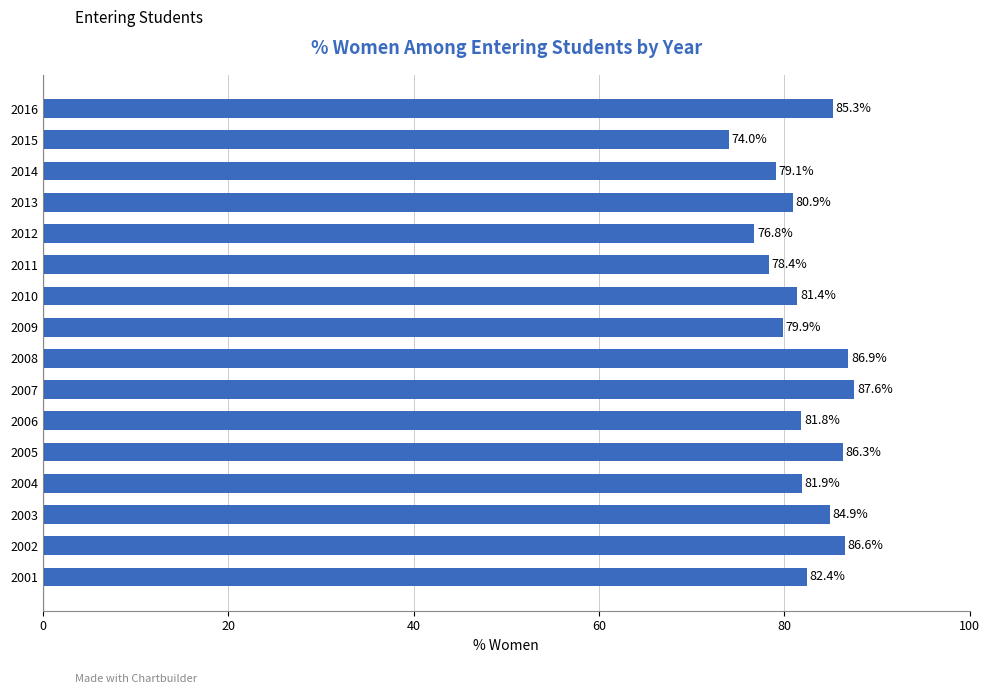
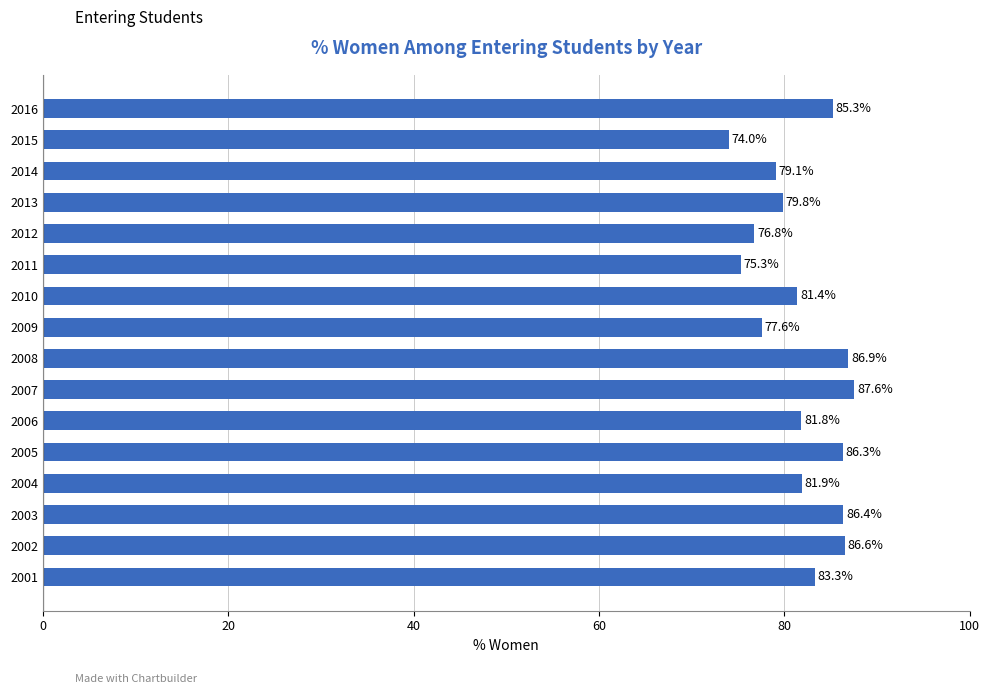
  {
    "2016": "85.3%",
    "2015": "74.0%",
    "2014": "79.1%",
-   "2013": "80.9%",
+   "2013": "79.8%",
    "2012": "76.8%",
-   "2011": "78.4%",
+   "2011": "75.3%",
    "2010": "81.4%",
-   "2009": "79.9%",
+   "2009": "77.6%",
    "2008": "86.9%",
    "2007": "87.6%",
    "2006": "81.8%",
    "2005": "86.3%",
    "2004": "81.9%",
-   "2003": "84.9%",
+   "2003": "86.4%",
    "2002": "86.6%",
-   "2001": "82.4%"
+   "2001": "83.3%"
  }
